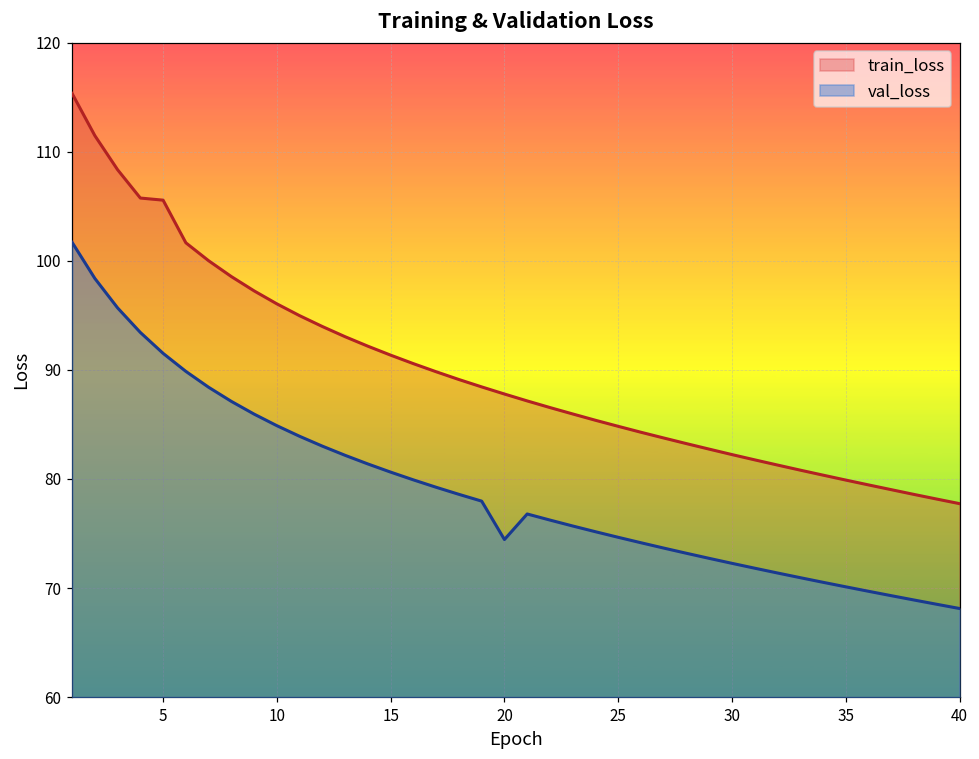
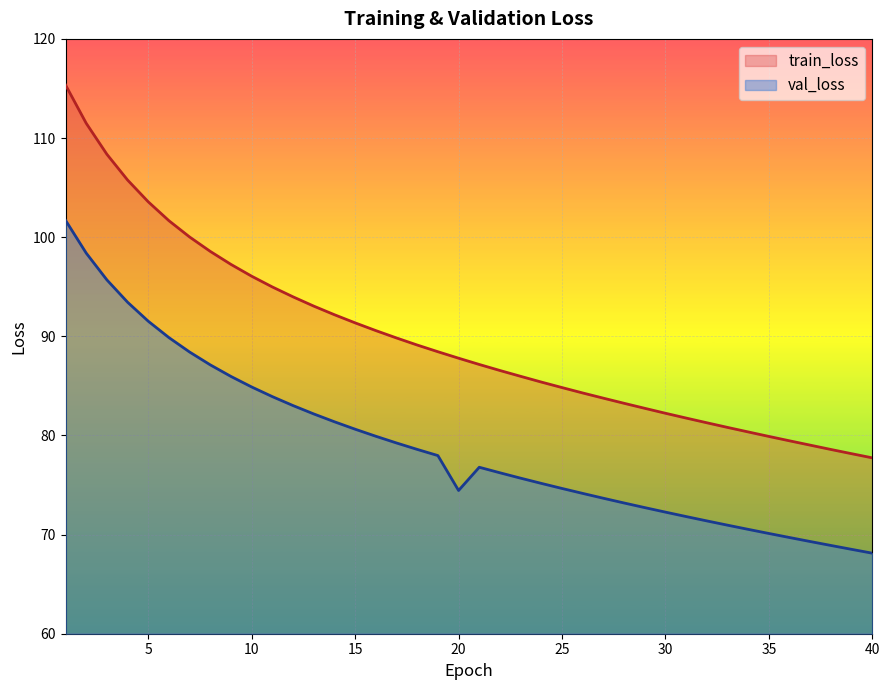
  {
    "train_loss": {
-     "5": 106,
+     "5": 104,
      "10": 96,
      "15": 91,
      "20": 88,
      "25": 85,
      "30": 82,
      "35": 80,
      "40": 78
    },
    "val_loss": {
      "5": 92,
      "10": 85,
      "15": 81,
      "20": 74,
      "25": 75,
      "30": 72,
      "35": 70,
      "40": 68
    }
  }
